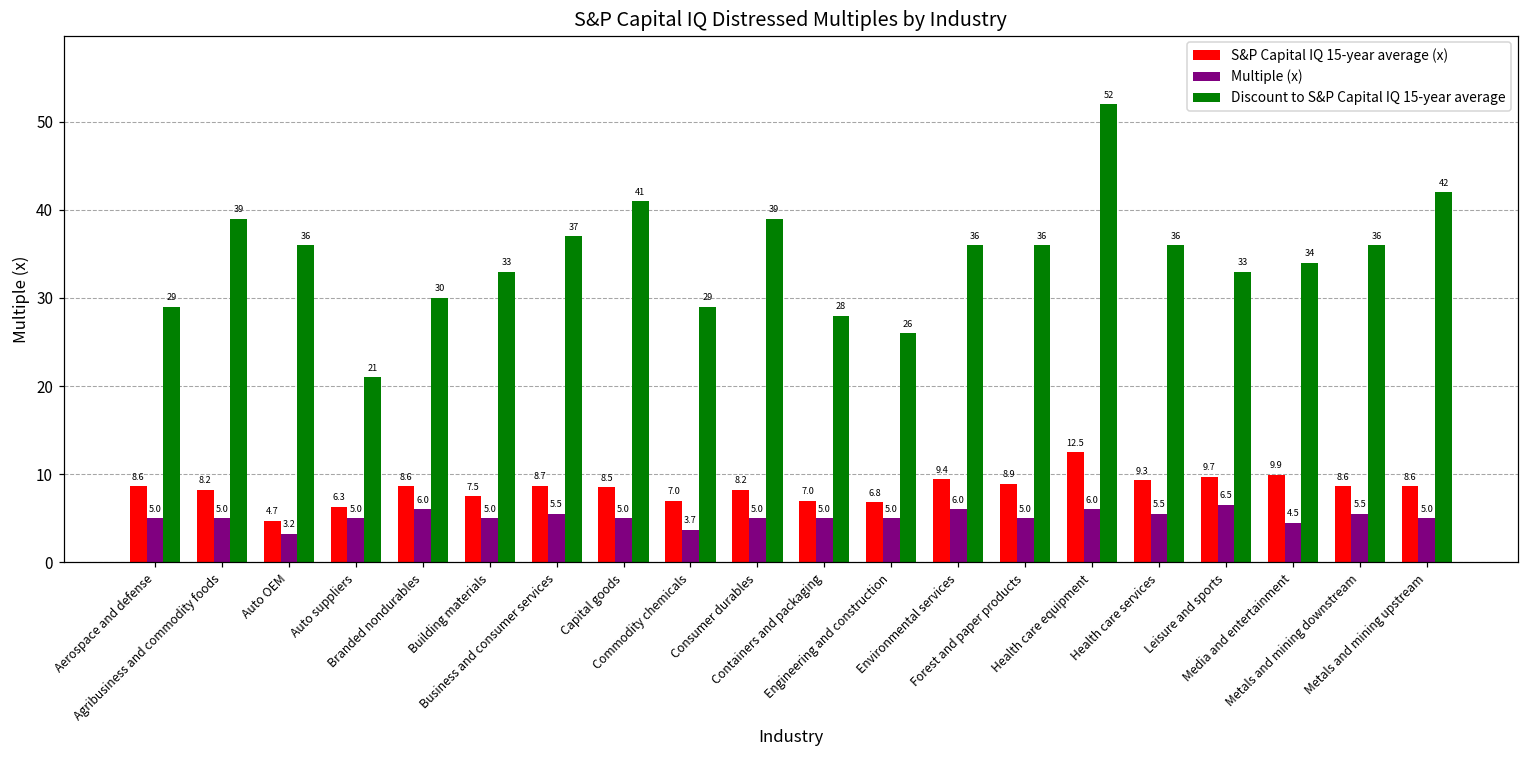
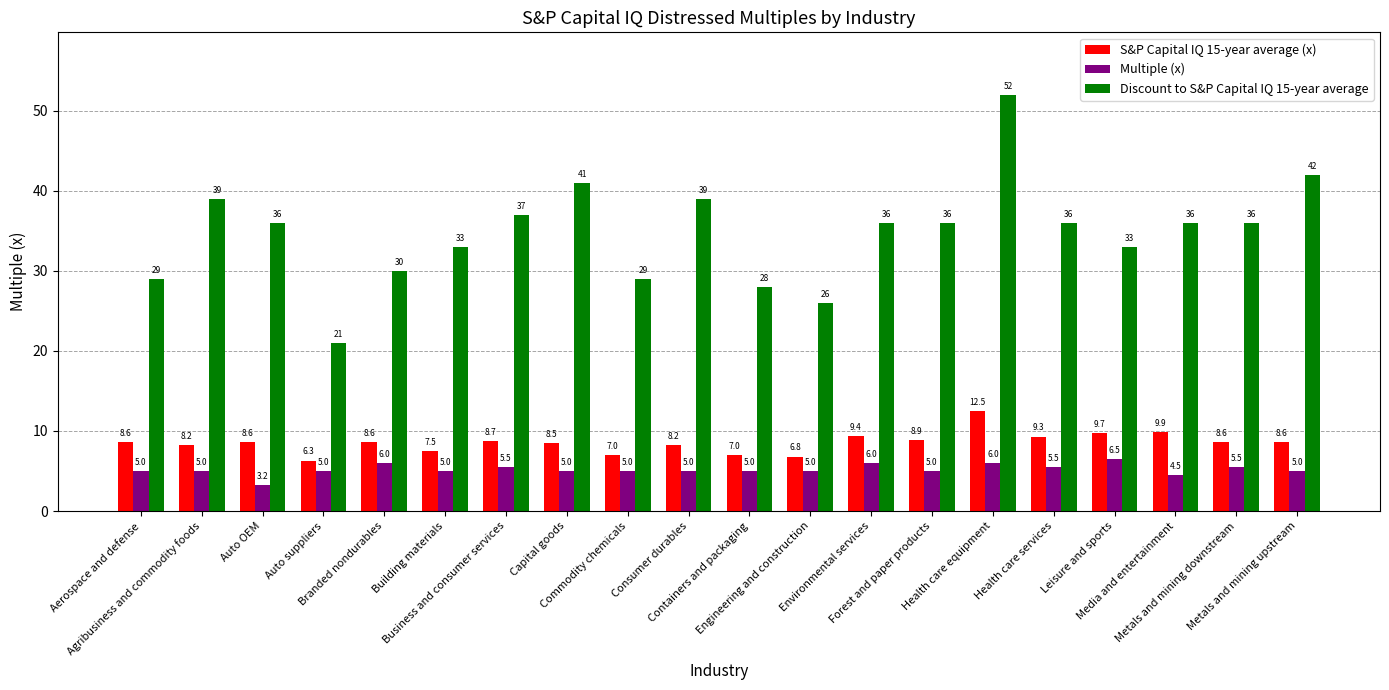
  {
    "S&P Capital IQ 15-year average (x)": {
      "Aerospace and defense": 8.6,
      "Agribusiness and commodity foods": 8.2,
-     "Auto OEM": 4.7,
+     "Auto OEM": 8.6,
      "Auto suppliers": 6.3,
      "Branded nondurables": 8.6,
      "Building materials": 7.5,
      "Business and consumer services": 8.7,
      "Capital goods": 8.5,
      "Commodity chemicals": 7.0,
      "Consumer durables": 8.2,
      "Containers and packaging": 7.0,
      "Engineering and construction": 6.8,
      "Environmental services": 9.4,
      "Forest and paper products": 8.9,
      "Health care equipment": 12.5,
      "Health care services": 9.3,
      "Leisure and sports": 9.7,
      "Media and entertainment": 9.9,
      "Metals and mining downstream": 8.6,
      "Metals and mining upstream": 8.6
    },
    "Multiple (x)": {
      "Aerospace and defense": 5.0,
      "Agribusiness and commodity foods": 5.0,
      "Auto OEM": 3.2,
      "Auto suppliers": 5.0,
      "Branded nondurables": 6.0,
      "Building materials": 5.0,
      "Business and consumer services": 5.5,
      "Capital goods": 5.0,
-     "Commodity chemicals": 3.7,
+     "Commodity chemicals": 5.0,
      "Consumer durables": 5.0,
      "Containers and packaging": 5.0,
      "Engineering and construction": 5.0,
      "Environmental services": 6.0,
      "Forest and paper products": 5.0,
      "Health care equipment": 6.0,
      "Health care services": 5.5,
      "Leisure and sports": 6.5,
      "Media and entertainment": 4.5,
      "Metals and mining downstream": 5.5,
      "Metals and mining upstream": 5.0
    },
    "Discount to S&P Capital IQ 15-year average": {
      "Aerospace and defense": 29,
      "Agribusiness and commodity foods": 39,
      "Auto OEM": 36,
      "Auto suppliers": 21,
      "Branded nondurables": 30,
      "Building materials": 33,
      "Business and consumer services": 37,
      "Capital goods": 41,
      "Commodity chemicals": 29,
      "Consumer durables": 39,
      "Containers and packaging": 28,
      "Engineering and construction": 26,
      "Environmental services": 36,
      "Forest and paper products": 36,
      "Health care equipment": 52,
      "Health care services": 36,
      "Leisure and sports": 33,
-     "Media and entertainment": 34,
+     "Media and entertainment": 36,
      "Metals and mining downstream": 36,
      "Metals and mining upstream": 42
    }
  }
